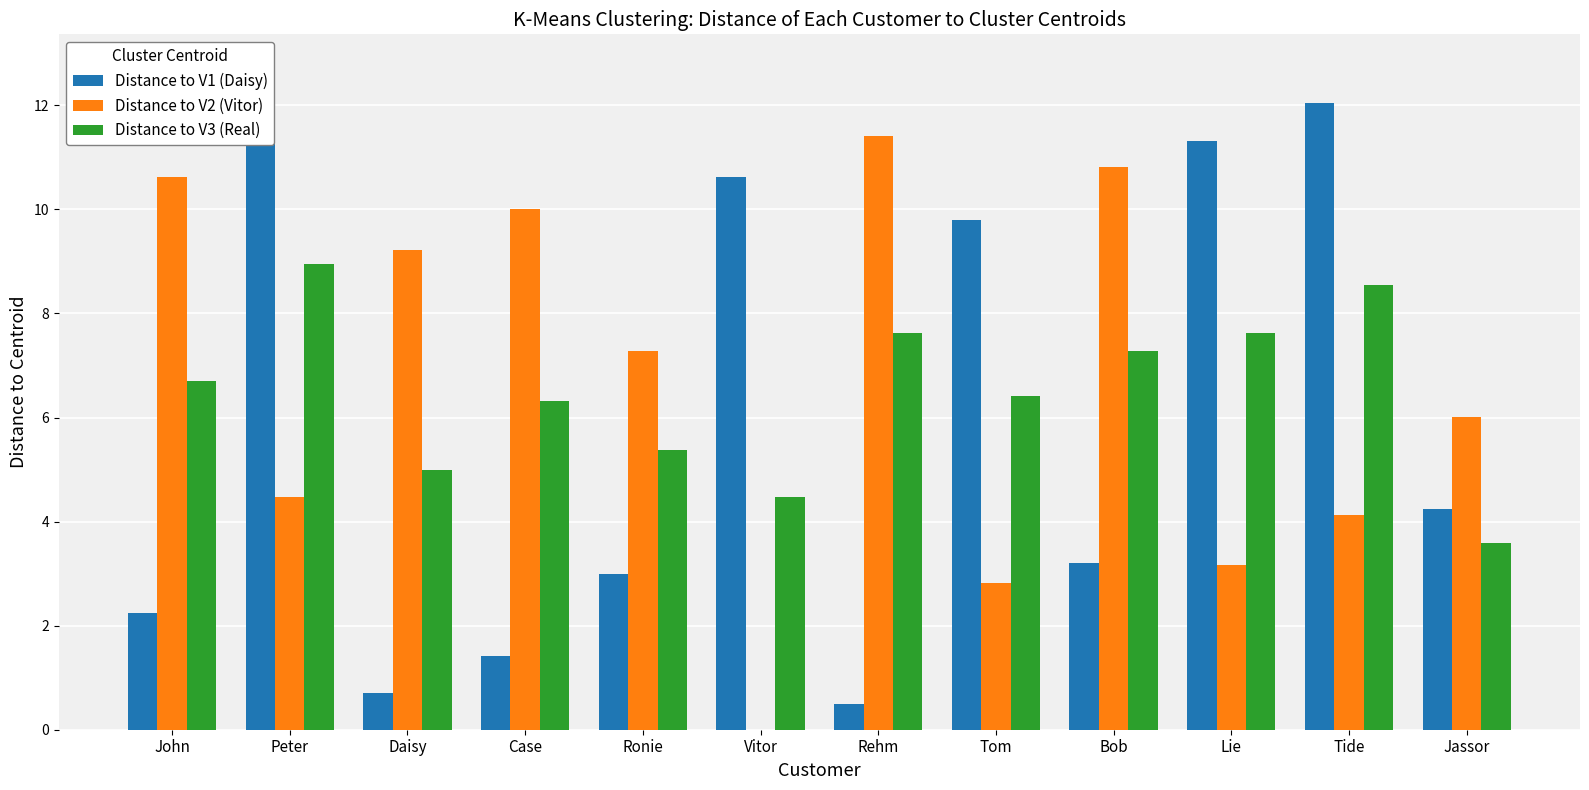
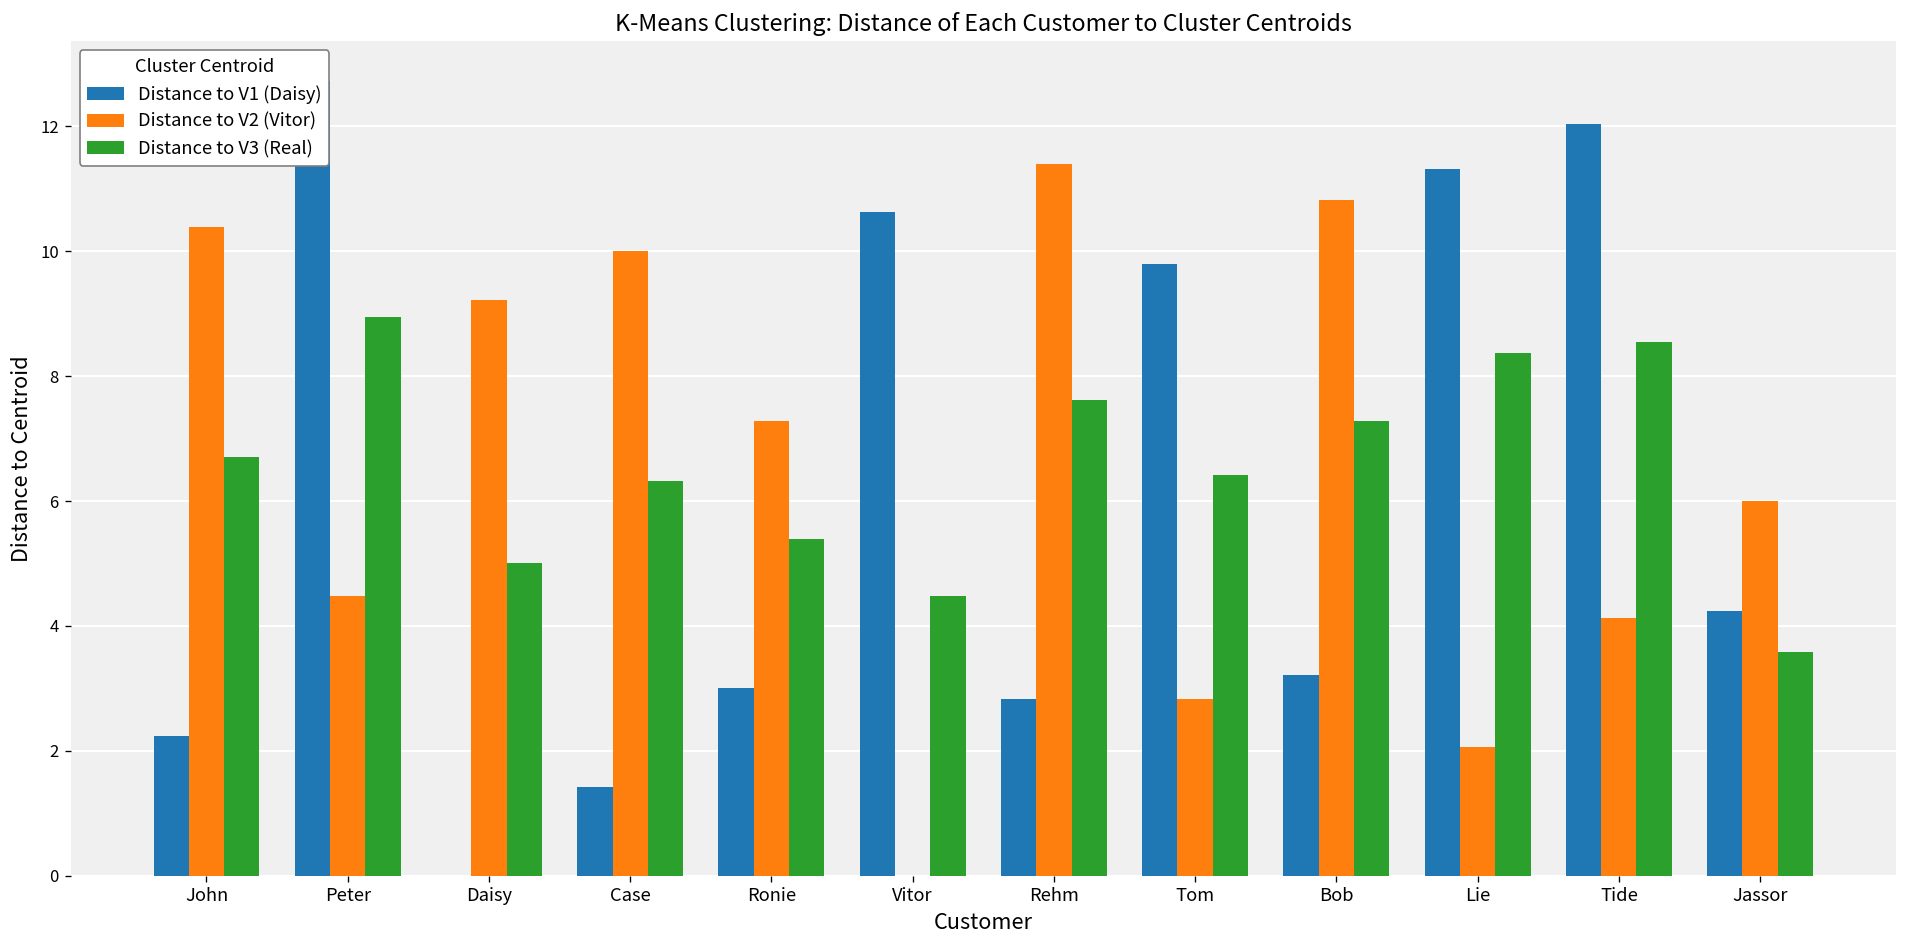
  {
    "Distance to V1 (Daisy)": {
      "John": 2.2,
-     "Daisy": 0.7,
+     "Daisy": 0.0,
      "Case": 1.4,
      "Ronie": 3.0,
      "Vitor": 10.6,
-     "Rehm": 0.5,
+     "Rehm": 2.8,
      "Tom": 9.8,
      "Bob": 3.2,
      "Lie": 11.3,
      "Tide": 12.0,
      "Jassor": 4.2
    },
    "Distance to V2 (Vitor)": {
-     "John": 10.6,
+     "John": 10.4,
      "Peter": 4.5,
      "Daisy": 9.2,
      "Case": 10.0,
      "Ronie": 7.3,
      "Vitor": 0.0,
      "Rehm": 11.4,
      "Tom": 2.8,
      "Bob": 10.8,
-     "Lie": 3.2,
+     "Lie": 2.1,
      "Tide": 4.1,
      "Jassor": 6.0
    },
    "Distance to V3 (Real)": {
      "John": 6.7,
      "Peter": 8.9,
      "Daisy": 5.0,
      "Case": 6.3,
      "Ronie": 5.4,
      "Vitor": 4.5,
      "Rehm": 7.6,
      "Tom": 6.4,
      "Bob": 7.3,
-     "Lie": 7.6,
+     "Lie": 8.4,
      "Tide": 8.5,
      "Jassor": 3.6
    }
  }
